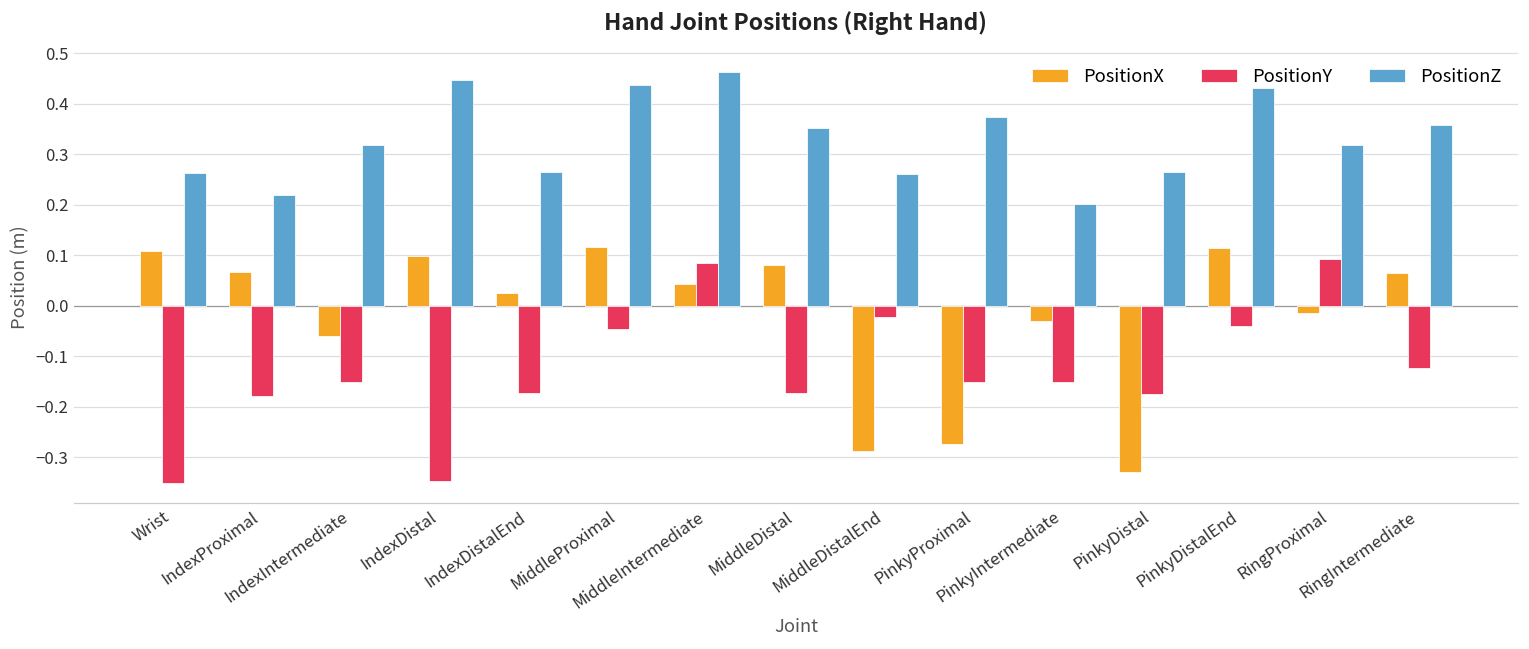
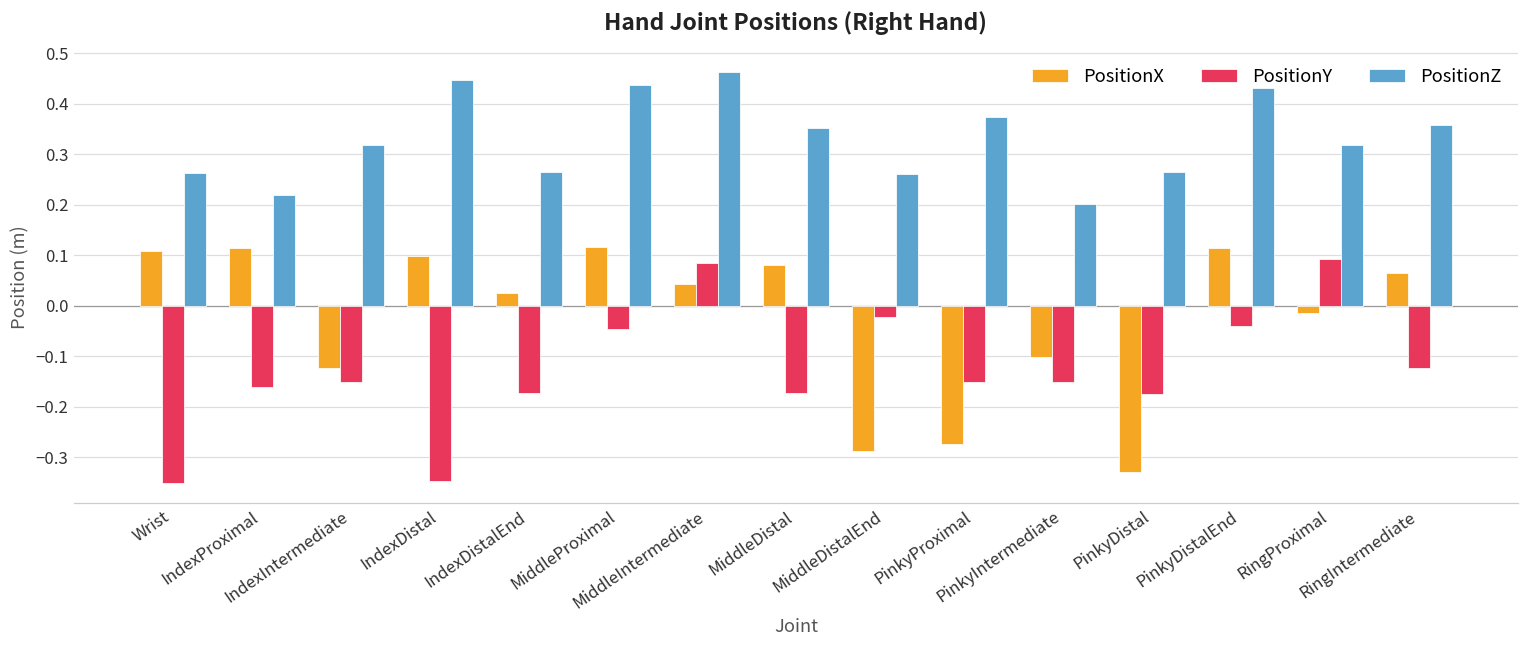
  {
    "PositionX": {
      "Wrist": 0.11,
-     "IndexProximal": 0.07,
-     "IndexIntermediate": -0.06,
+     "IndexProximal": 0.11,
+     "IndexIntermediate": -0.12,
      "IndexDistal": 0.10,
      "IndexDistalEnd": 0.03,
      "MiddleProximal": 0.12,
      "MiddleIntermediate": 0.04,
      "MiddleDistal": 0.08,
      "MiddleDistalEnd": -0.29,
      "PinkyProximal": -0.27,
-     "PinkyIntermediate": -0.03,
+     "PinkyIntermediate": -0.10,
      "PinkyDistal": -0.33,
      "PinkyDistalEnd": 0.11,
      "RingProximal": -0.01,
      "RingIntermediate": 0.06
    },
    "PositionY": {
      "Wrist": -0.35,
-     "IndexProximal": -0.18,
+     "IndexProximal": -0.16,
      "IndexIntermediate": -0.15,
      "IndexDistal": -0.35,
      "IndexDistalEnd": -0.17,
      "MiddleProximal": -0.05,
      "MiddleIntermediate": 0.08,
      "MiddleDistal": -0.17,
      "MiddleDistalEnd": -0.02,
      "PinkyProximal": -0.15,
      "PinkyIntermediate": -0.15,
      "PinkyDistal": -0.17,
      "PinkyDistalEnd": -0.04,
      "RingProximal": 0.09,
      "RingIntermediate": -0.12
    },
    "PositionZ": {
      "Wrist": 0.26,
      "IndexProximal": 0.22,
      "IndexIntermediate": 0.32,
      "IndexDistal": 0.45,
      "IndexDistalEnd": 0.26,
      "MiddleProximal": 0.44,
      "MiddleIntermediate": 0.46,
      "MiddleDistal": 0.35,
      "MiddleDistalEnd": 0.26,
      "PinkyProximal": 0.37,
      "PinkyIntermediate": 0.20,
      "PinkyDistal": 0.26,
      "PinkyDistalEnd": 0.43,
      "RingProximal": 0.32,
      "RingIntermediate": 0.36
    }
  }
